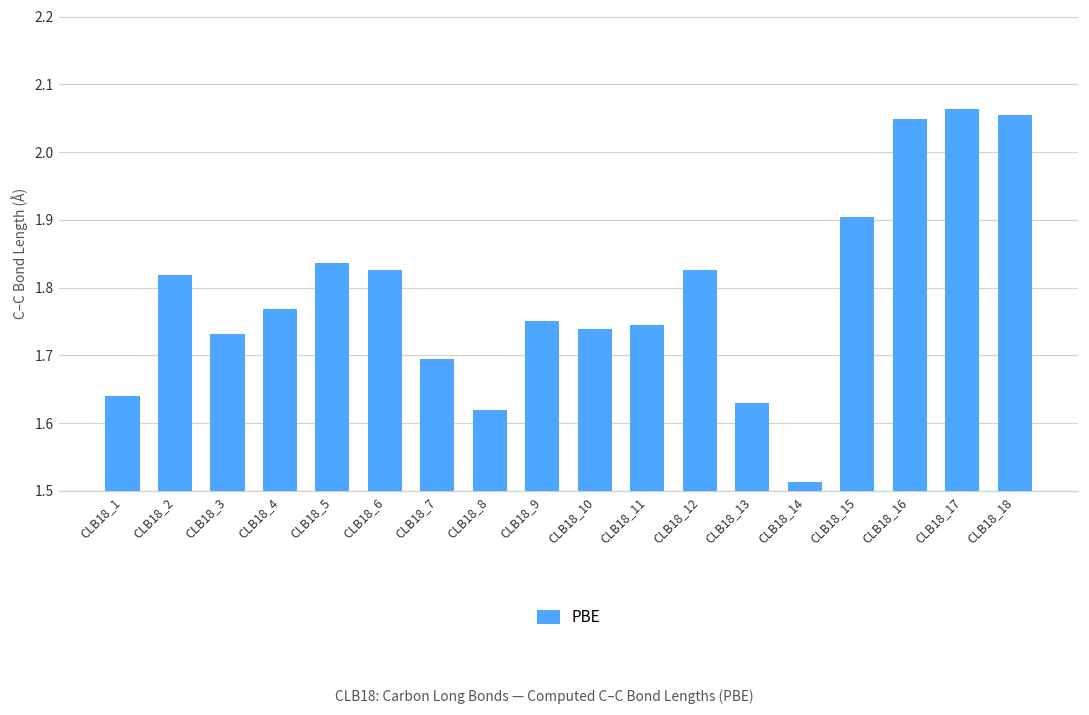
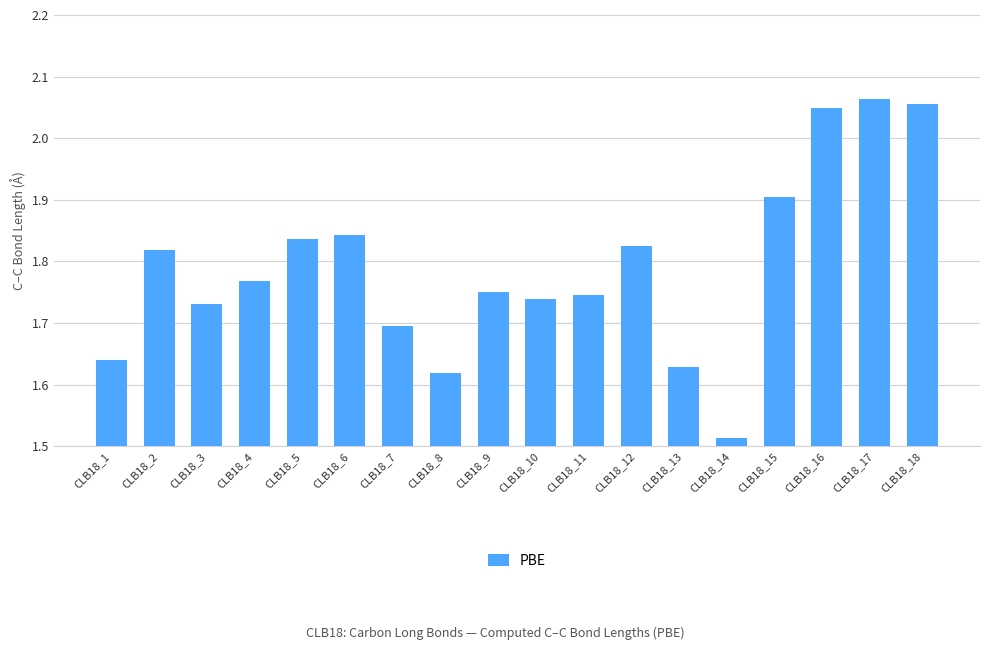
  {
    "CLB18_1": 1.64,
    "CLB18_2": 1.82,
    "CLB18_3": 1.73,
    "CLB18_4": 1.77,
    "CLB18_5": 1.84,
-   "CLB18_6": 1.83,
+   "CLB18_6": 1.84,
    "CLB18_7": 1.70,
    "CLB18_8": 1.62,
    "CLB18_9": 1.75,
    "CLB18_10": 1.74,
    "CLB18_11": 1.74,
    "CLB18_12": 1.83,
    "CLB18_13": 1.63,
    "CLB18_14": 1.51,
    "CLB18_15": 1.90,
    "CLB18_16": 2.05,
    "CLB18_17": 2.06,
    "CLB18_18": 2.05
  }
